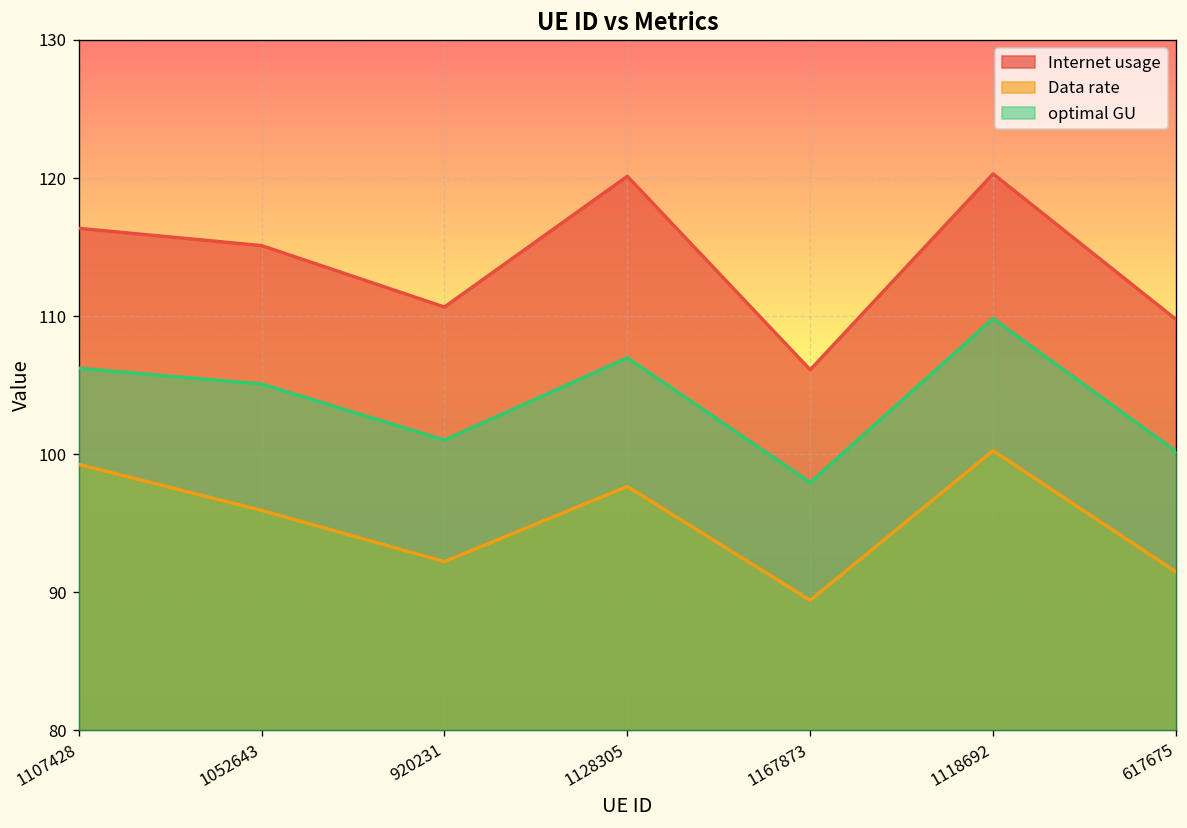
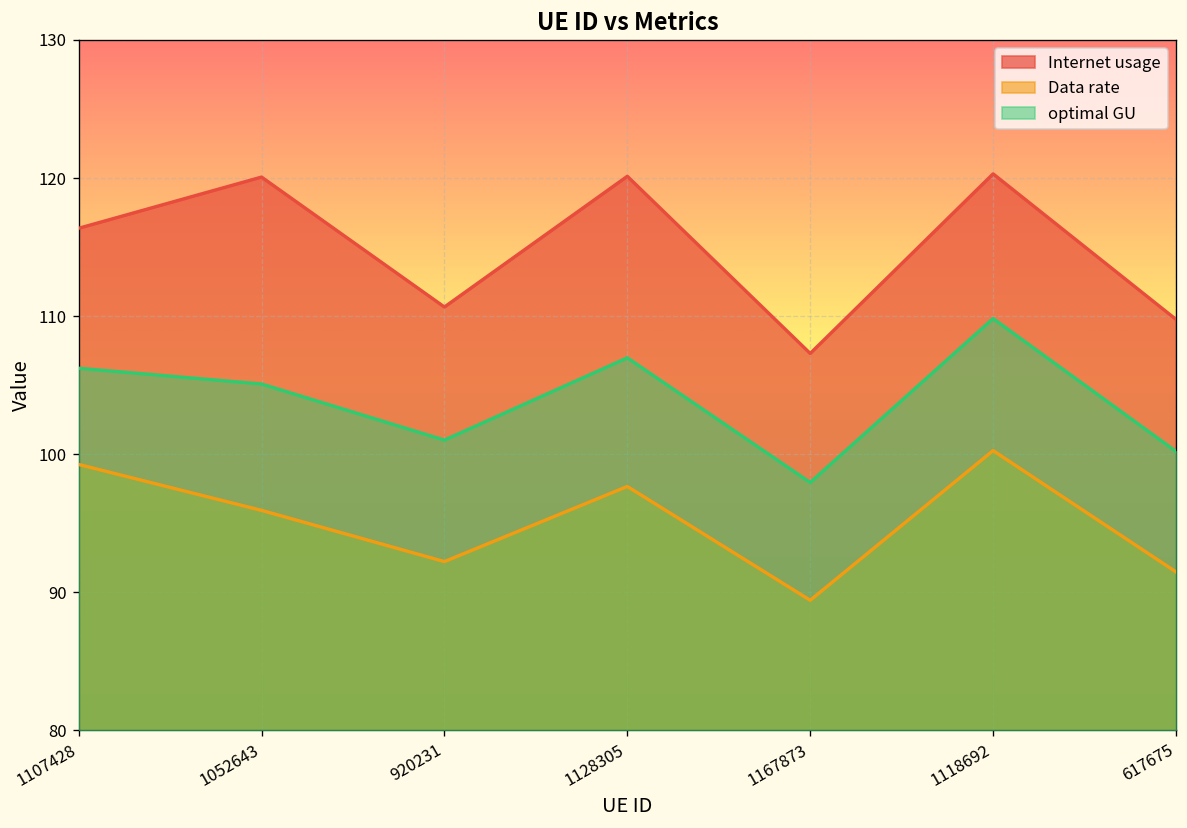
  {
    "Internet usage": {
      "1107428": 116.4,
-     "1052643": 115.1,
+     "1052643": 120.1,
      "920231": 110.7,
      "1128305": 120.1,
-     "1167873": 106.1,
+     "1167873": 107.3,
      "1118692": 120.3,
      "617675": 109.8
    },
    "Data rate": {
      "1107428": 99.2,
      "1052643": 95.9,
      "920231": 92.2,
      "1128305": 97.7,
      "1167873": 89.4,
      "1118692": 100.3,
      "617675": 91.5
    },
    "optimal GU": {
      "1107428": 106.2,
      "1052643": 105.1,
      "920231": 101.0,
      "1128305": 107.0,
      "1167873": 97.9,
      "1118692": 109.8,
      "617675": 100.2
    }
  }
